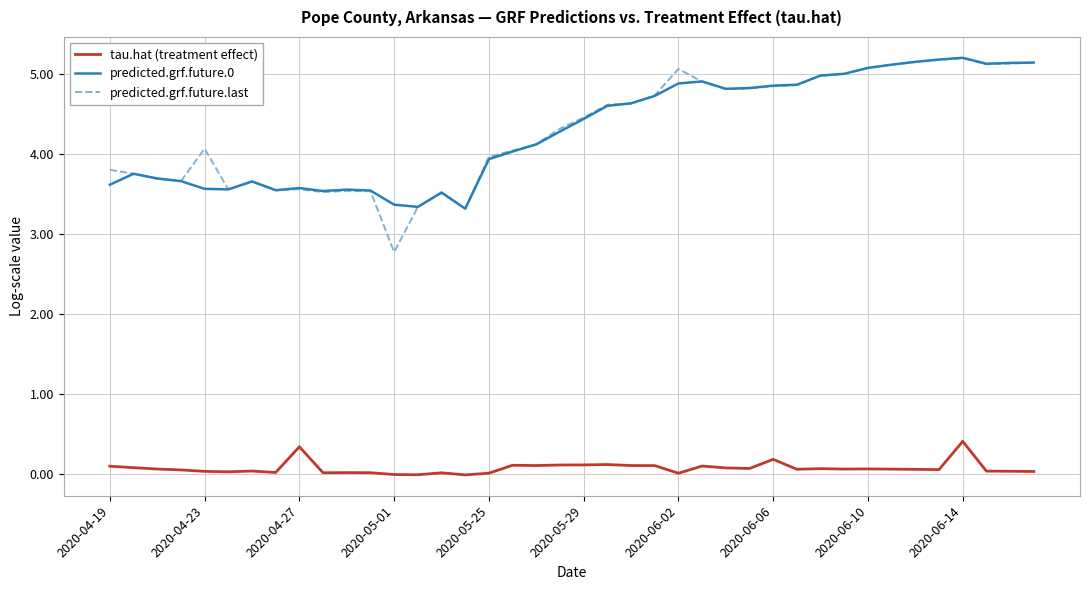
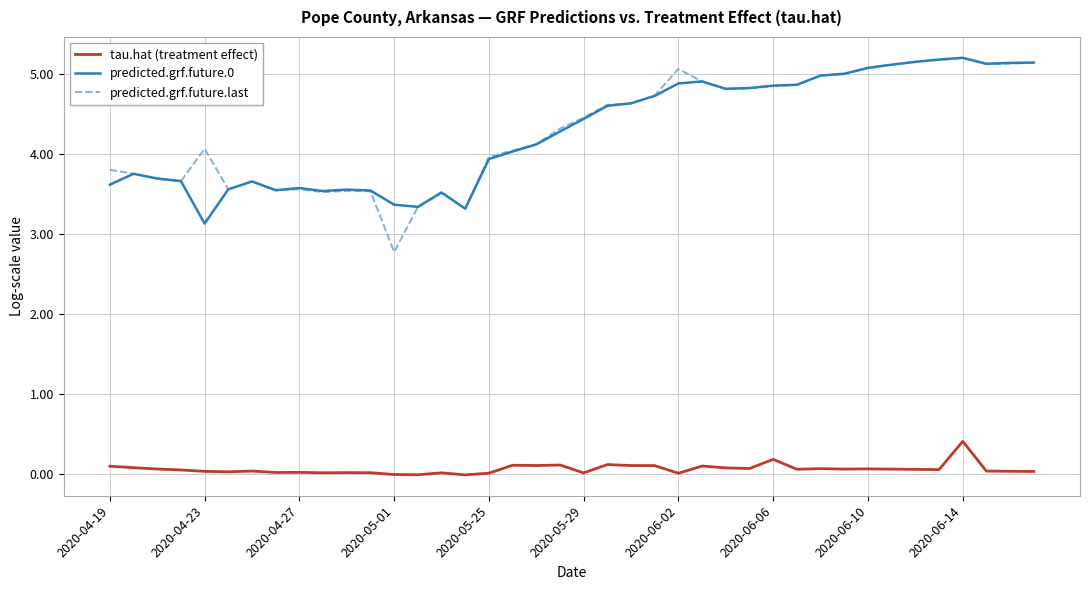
  {
    "tau.hat (treatment effect)": {
      "2020-04-19": 0.1,
      "2020-04-23": 0.0,
-     "2020-04-27": 0.3,
+     "2020-04-27": 0.0,
      "2020-05-01": 0.0,
      "2020-05-25": 0.0,
-     "2020-05-29": 0.1,
+     "2020-05-29": 0.0,
      "2020-06-02": 0.0,
      "2020-06-06": 0.2,
      "2020-06-10": 0.1,
      "2020-06-14": 0.4
    },
    "predicted.grf.future.0": {
      "2020-04-19": 3.6,
-     "2020-04-23": 3.6,
+     "2020-04-23": 3.1,
      "2020-05-01": 3.4,
      "2020-06-02": 4.9
    },
    "predicted.grf.future.last": {
      "2020-04-19": 3.8,
      "2020-04-23": 4.1,
      "2020-05-01": 2.8,
      "2020-06-02": 5.1
    }
  }
